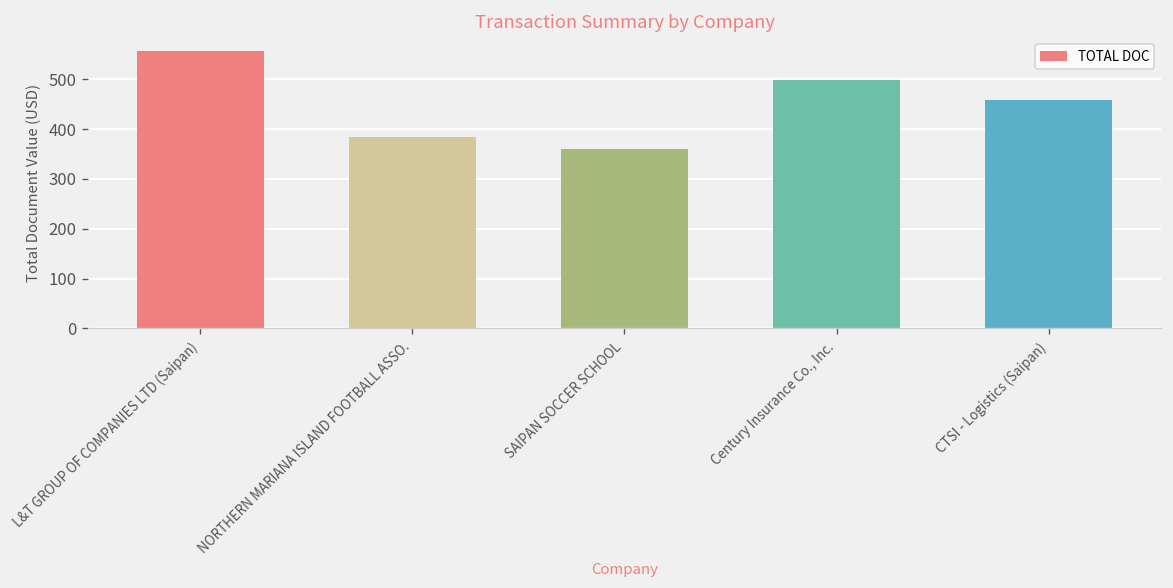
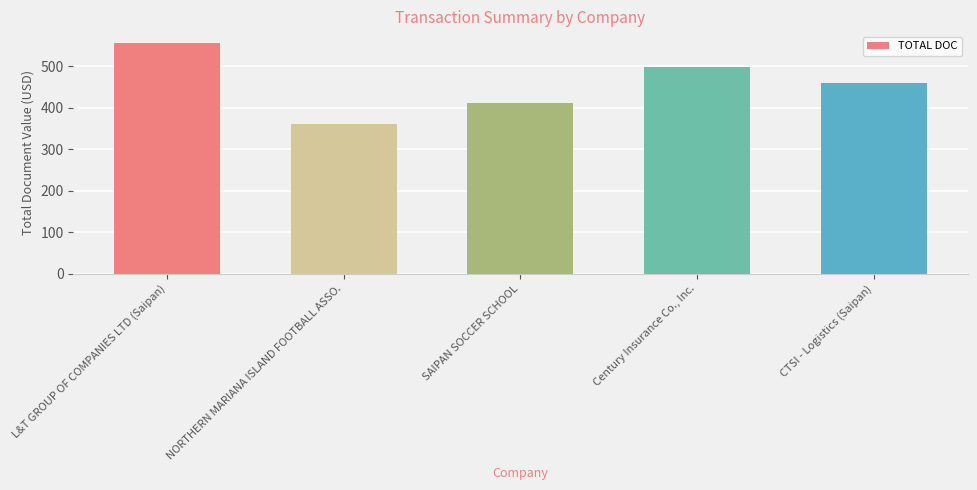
  {
    "L&T GROUP OF COMPANIES LTD (Saipan)": 560,
-   "NORTHERN MARIANA ISLAND FOOTBALL ASSO.": 390,
-   "SAIPAN SOCCER SCHOOL": 360,
+   "NORTHERN MARIANA ISLAND FOOTBALL ASSO.": 360,
+   "SAIPAN SOCCER SCHOOL": 410,
    "Century Insurance Co., Inc.": 500,
    "CTSI - Logistics (Saipan)": 460
  }
